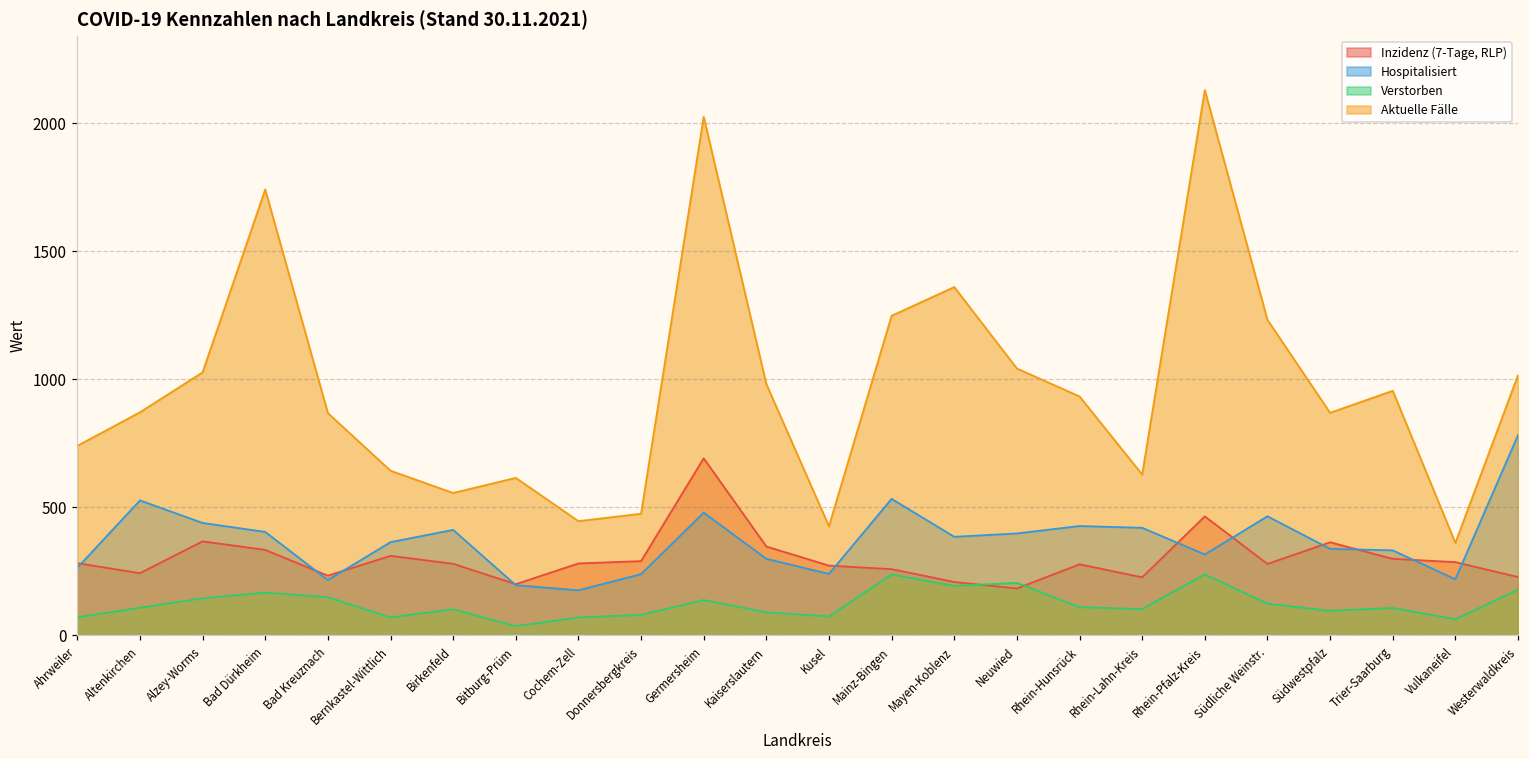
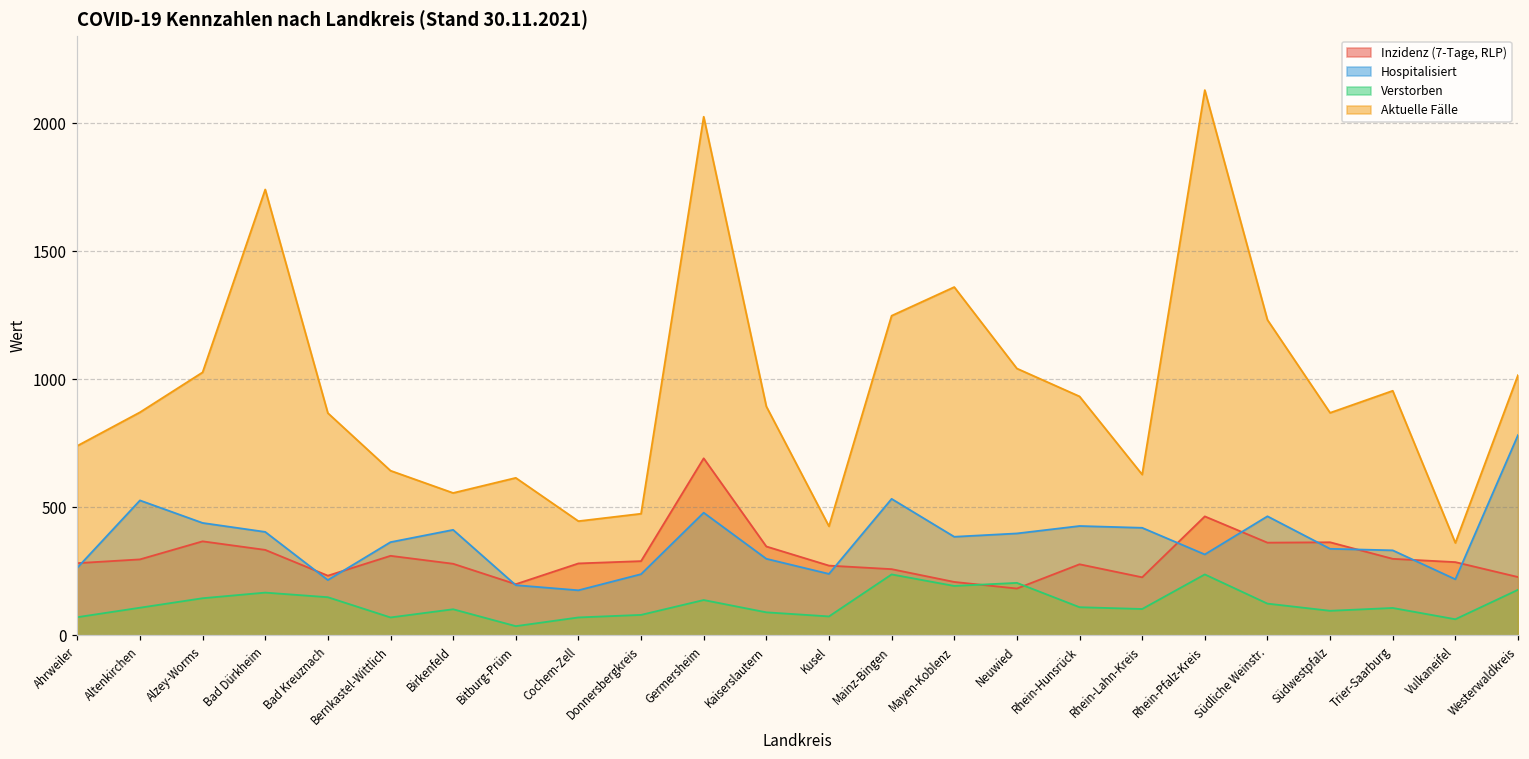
  {
    "Inzidenz (7-Tage, RLP)": {
      "Ahrweiler": 280,
-     "Altenkirchen": 240,
+     "Altenkirchen": 300,
      "Alzey-Worms": 370,
      "Bad Dürkheim": 330,
      "Bad Kreuznach": 230,
      "Bernkastel-Wittlich": 310,
      "Birkenfeld": 280,
      "Cochem-Zell": 280,
      "Donnersbergkreis": 290,
      "Germersheim": 690,
      "Kaiserslautern": 350,
      "Kusel": 270,
      "Mainz-Bingen": 260,
      "Mayen-Koblenz": 210,
      "Neuwied": 180,
      "Rhein-Hunsrück": 280,
      "Rhein-Lahn-Kreis": 230,
      "Rhein-Pfalz-Kreis": 460,
-     "Südliche Weinstr.": 280,
+     "Südliche Weinstr.": 360,
      "Südwestpfalz": 360,
      "Trier-Saarburg": 300,
      "Vulkaneifel": 290,
      "Westerwaldkreis": 230
    },
    "Hospitalisiert": {
      "Ahrweiler": 260,
      "Altenkirchen": 530,
      "Alzey-Worms": 440,
      "Bad Dürkheim": 400,
      "Bad Kreuznach": 220,
      "Bernkastel-Wittlich": 360,
      "Birkenfeld": 410,
      "Cochem-Zell": 180,
      "Donnersbergkreis": 240,
      "Germersheim": 480,
      "Kaiserslautern": 300,
      "Kusel": 240,
      "Mainz-Bingen": 530,
      "Mayen-Koblenz": 390,
      "Neuwied": 400,
      "Rhein-Hunsrück": 430,
      "Rhein-Lahn-Kreis": 420,
      "Rhein-Pfalz-Kreis": 320,
      "Südliche Weinstr.": 470,
      "Südwestpfalz": 340,
      "Trier-Saarburg": 330,
      "Vulkaneifel": 220,
      "Westerwaldkreis": 780
    },
    "Verstorben": {
      "Ahrweiler": 70,
      "Altenkirchen": 110,
      "Alzey-Worms": 150,
      "Bad Dürkheim": 170,
      "Bad Kreuznach": 150,
      "Bernkastel-Wittlich": 70,
      "Birkenfeld": 100,
      "Bitburg-Prüm": 40,
      "Cochem-Zell": 70,
      "Donnersbergkreis": 80,
      "Germersheim": 140,
      "Kaiserslautern": 90,
      "Kusel": 70,
      "Mainz-Bingen": 240,
      "Mayen-Koblenz": 190,
      "Neuwied": 210,
      "Rhein-Hunsrück": 110,
      "Rhein-Lahn-Kreis": 100,
      "Rhein-Pfalz-Kreis": 240,
      "Südliche Weinstr.": 120,
      "Südwestpfalz": 100,
      "Trier-Saarburg": 110,
      "Vulkaneifel": 60,
      "Westerwaldkreis": 180
    },
    "Aktuelle Fälle": {
      "Ahrweiler": 740,
      "Altenkirchen": 870,
      "Alzey-Worms": 1030,
      "Bad Dürkheim": 1740,
      "Bad Kreuznach": 870,
      "Bernkastel-Wittlich": 640,
      "Birkenfeld": 560,
      "Bitburg-Prüm": 620,
      "Cochem-Zell": 450,
      "Donnersbergkreis": 480,
      "Germersheim": 2030,
-     "Kaiserslautern": 980,
+     "Kaiserslautern": 890,
      "Kusel": 430,
      "Mainz-Bingen": 1250,
      "Mayen-Koblenz": 1360,
      "Neuwied": 1040,
      "Rhein-Hunsrück": 930,
      "Rhein-Lahn-Kreis": 630,
      "Rhein-Pfalz-Kreis": 2130,
      "Südliche Weinstr.": 1230,
      "Südwestpfalz": 870,
      "Trier-Saarburg": 960,
      "Vulkaneifel": 360,
      "Westerwaldkreis": 1020
    }
  }
